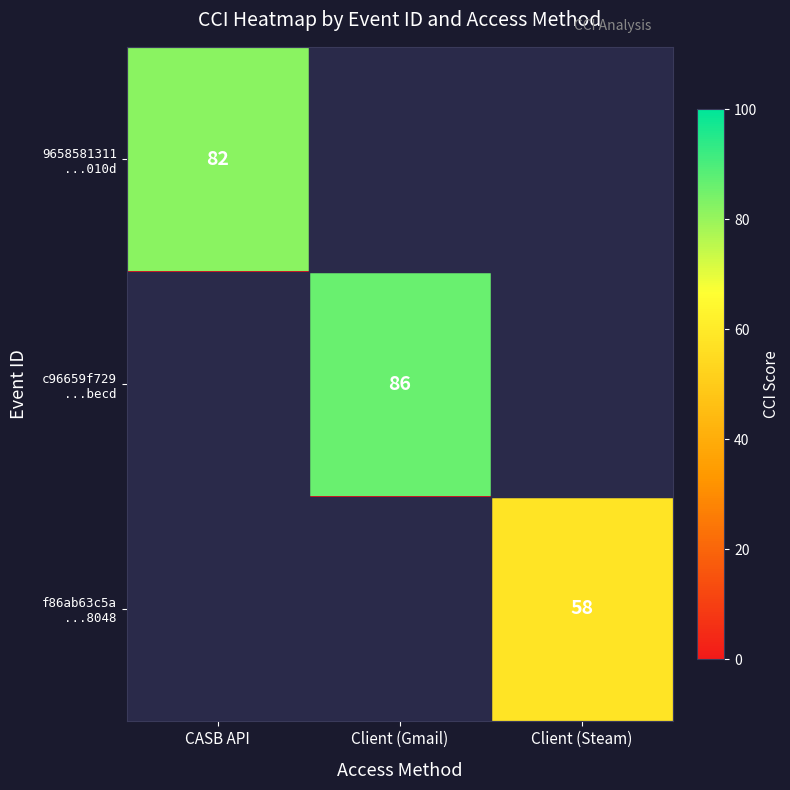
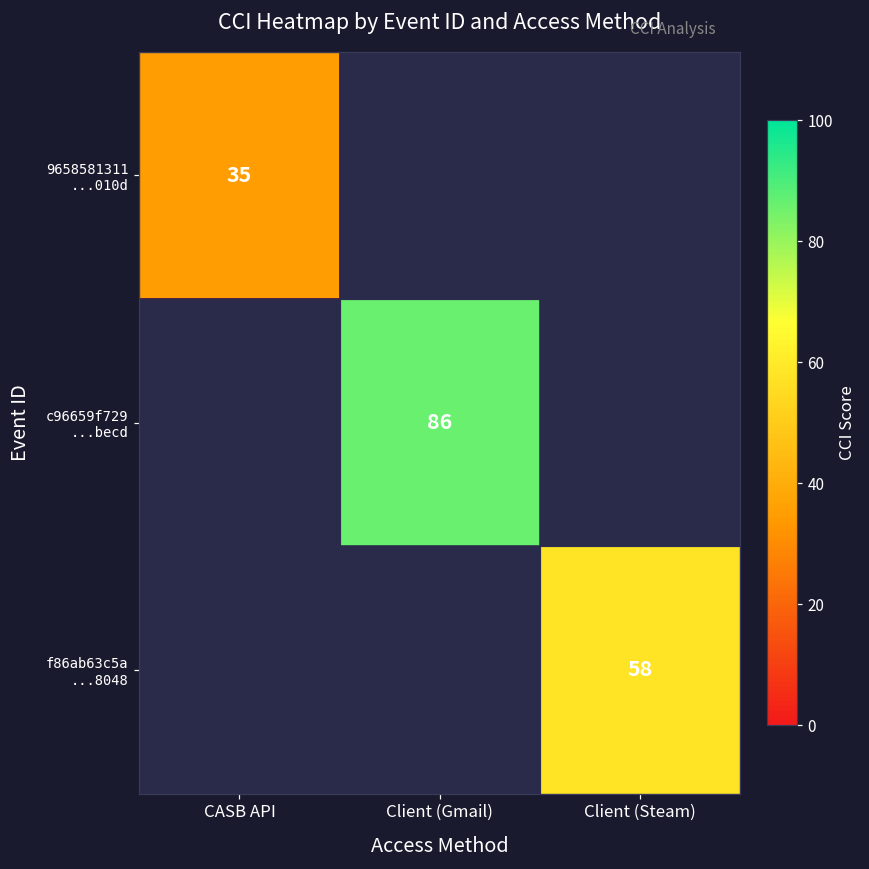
  {
    "9658581311 ...010d": {
-     "CASB API": 82
+     "CASB API": 35
    },
    "c96659f729 ...becd": {
      "Client (Gmail)": 86
    },
    "f86ab63c5a ...8048": {
      "Client (Steam)": 58
    }
  }
